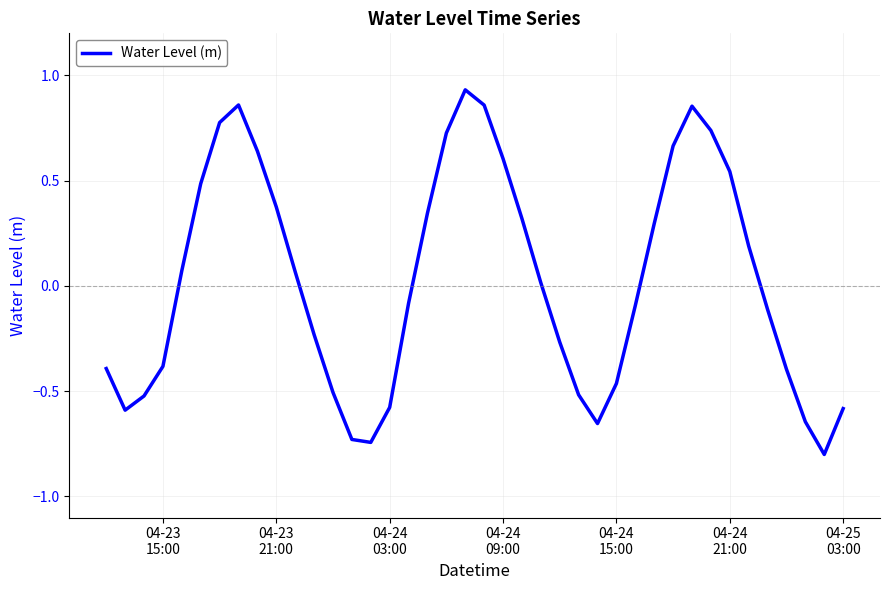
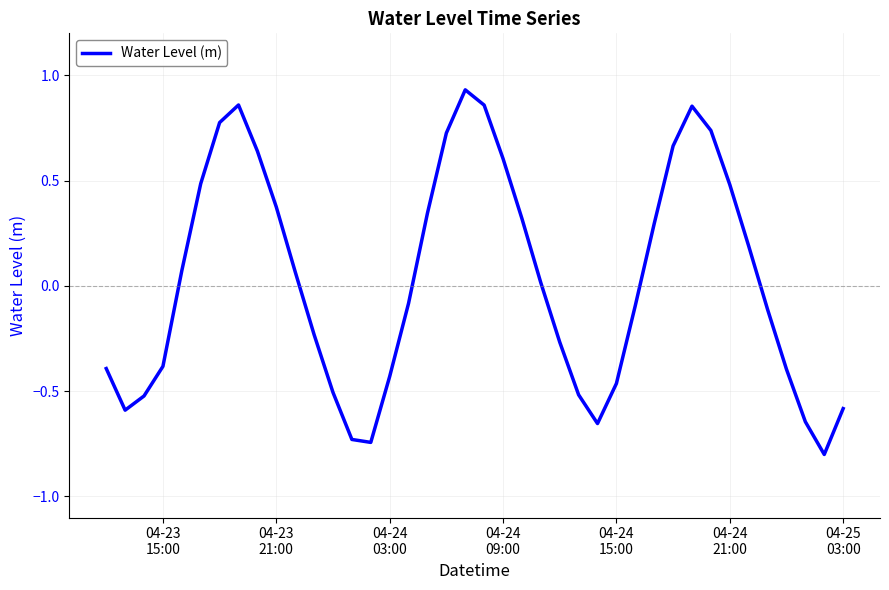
  {
    "04-23 15:00": -0.38,
    "04-23 21:00": 0.37,
-   "04-24 03:00": -0.58,
+   "04-24 03:00": -0.43,
    "04-24 09:00": 0.60,
    "04-24 15:00": -0.46,
-   "04-24 21:00": 0.54,
+   "04-24 21:00": 0.48,
    "04-25 03:00": -0.58
  }
